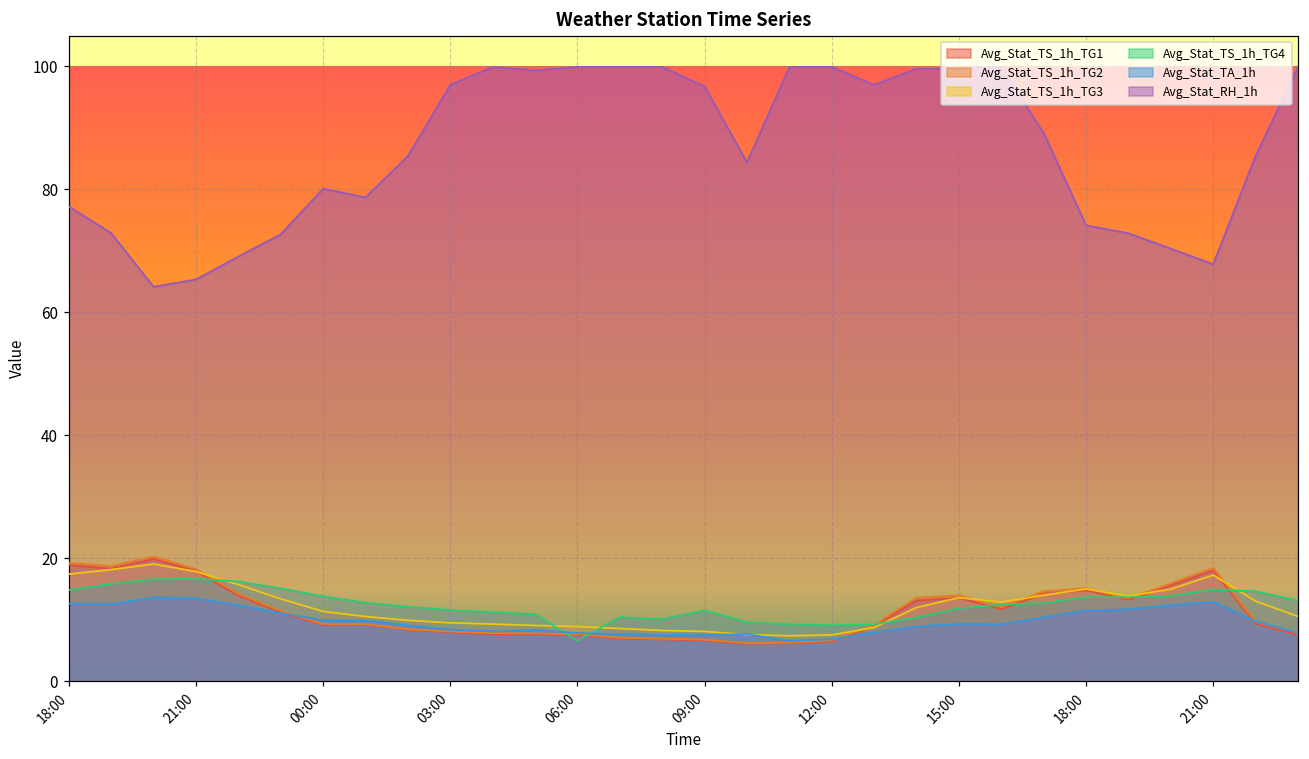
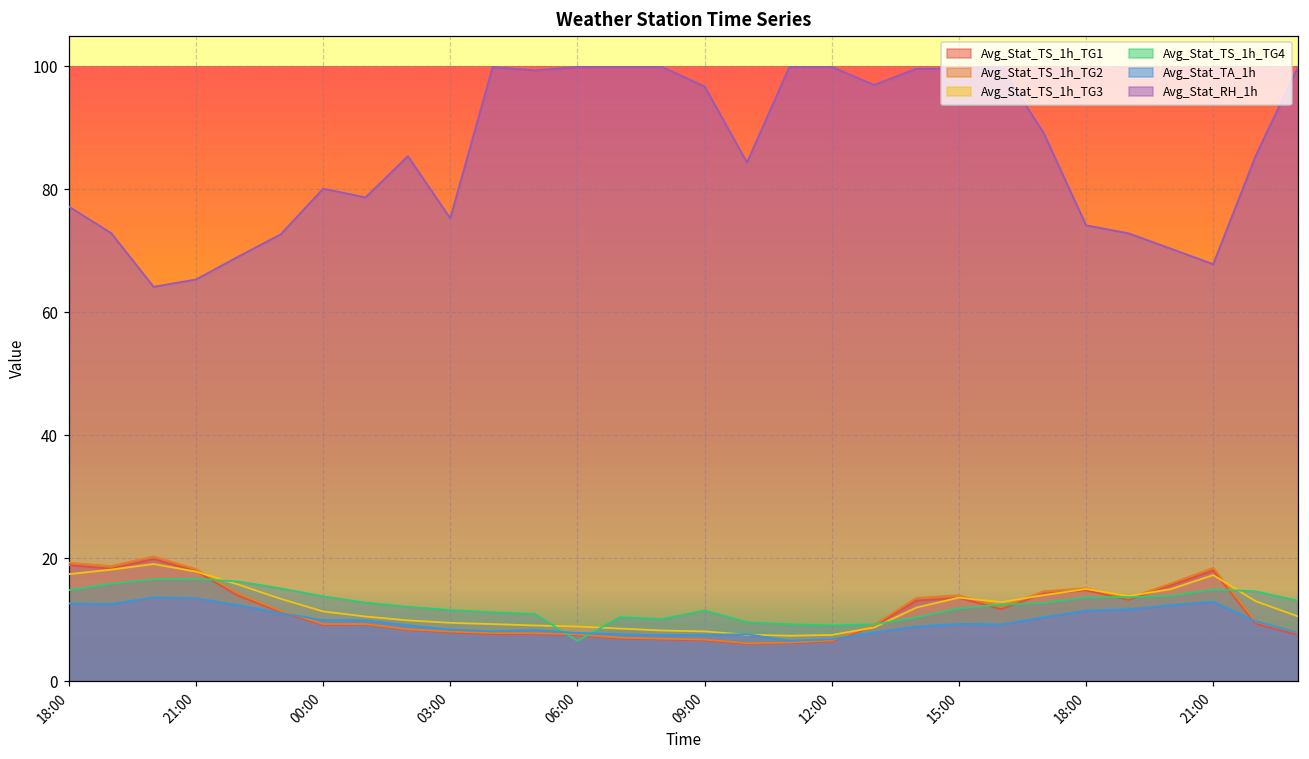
  {
    "Avg_Stat_TS_1h_TG4": {
      "00:00": 14,
      "03:00": 12,
      "06:00": 7,
      "09:00": 12,
      "12:00": 9,
      "15:00": 12
    },
    "Avg_Stat_TA_1h": {
      "00:00": 10,
      "09:00": 8,
      "15:00": 9
    },
    "Avg_Stat_RH_1h": {
      "00:00": 80,
-     "03:00": 97,
+     "03:00": 75,
      "06:00": 100,
      "09:00": 97,
      "12:00": 100
    }
  }
